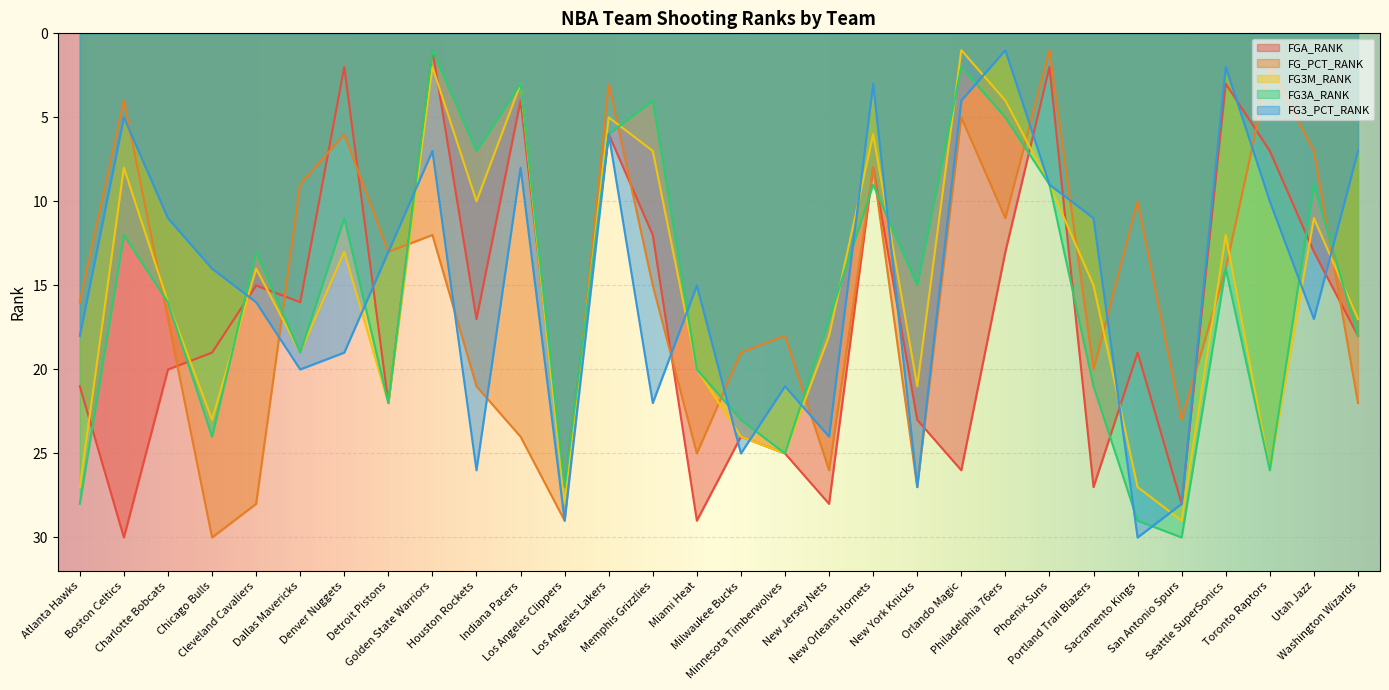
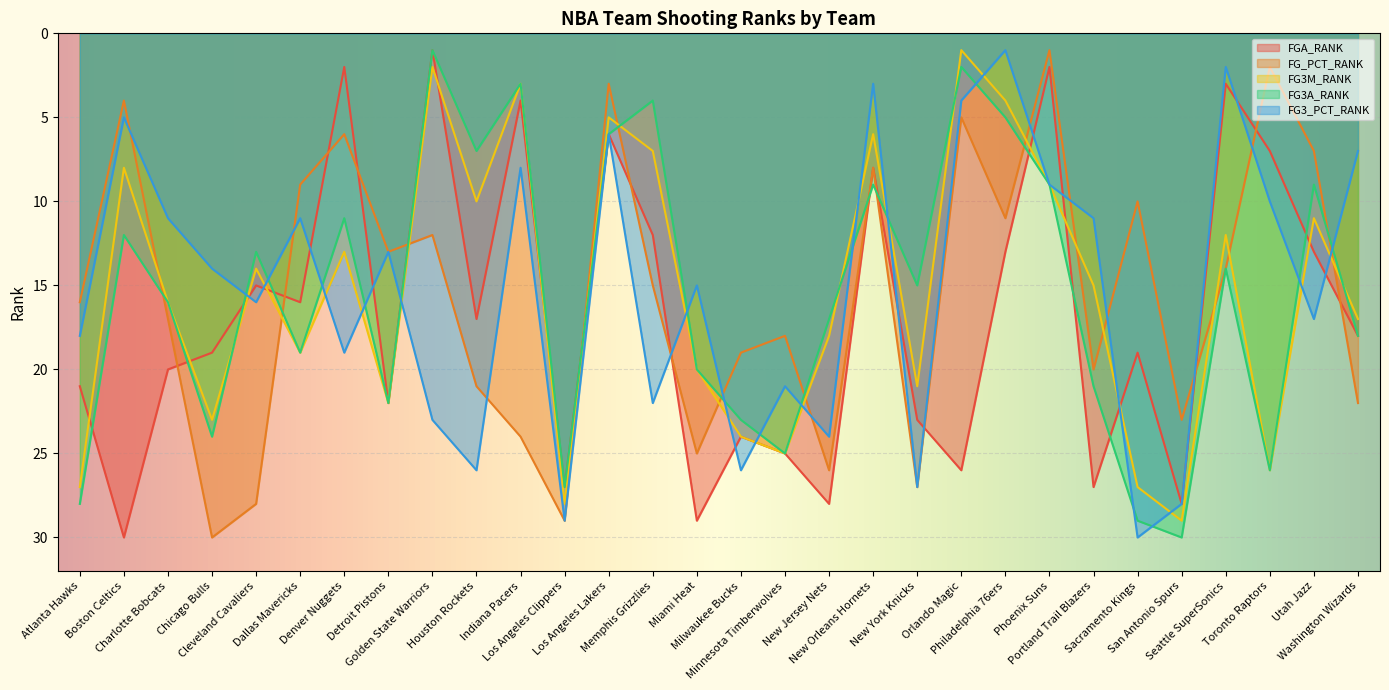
  {
    "FG3A_RANK": {
      "Atlanta Hawks": 28,
      "Boston Celtics": 12,
      "Chicago Bulls": 24,
      "Cleveland Cavaliers": 13,
      "Denver Nuggets": 11,
      "Houston Rockets": 7,
      "Memphis Grizzlies": 4,
      "Milwaukee Bucks": 23,
      "New Jersey Nets": 17,
      "New Orleans Hornets": 9,
      "New York Knicks": 15,
      "Orlando Magic": 2,
      "Philadelphia 76ers": 5,
      "Portland Trail Blazers": 21,
      "Sacramento Kings": 29,
      "San Antonio Spurs": 30,
      "Utah Jazz": 9
    },
    "FG3_PCT_RANK": {
      "Atlanta Hawks": 18,
      "Boston Celtics": 5,
      "Charlotte Bobcats": 11,
      "Chicago Bulls": 14,
      "Cleveland Cavaliers": 16,
-     "Dallas Mavericks": 20,
+     "Dallas Mavericks": 11,
      "Denver Nuggets": 19,
-     "Golden State Warriors": 7,
+     "Golden State Warriors": 23,
      "Houston Rockets": 26,
      "Indiana Pacers": 8,
      "Memphis Grizzlies": 22,
      "Miami Heat": 15,
-     "Milwaukee Bucks": 25,
+     "Milwaukee Bucks": 26,
      "Minnesota Timberwolves": 21,
      "New Jersey Nets": 24,
      "New Orleans Hornets": 3,
      "Orlando Magic": 4,
      "Philadelphia 76ers": 1,
      "Portland Trail Blazers": 11,
      "Sacramento Kings": 30,
      "Seattle SuperSonics": 2,
      "Toronto Raptors": 10,
      "Utah Jazz": 17,
      "Washington Wizards": 7
    }
  }
